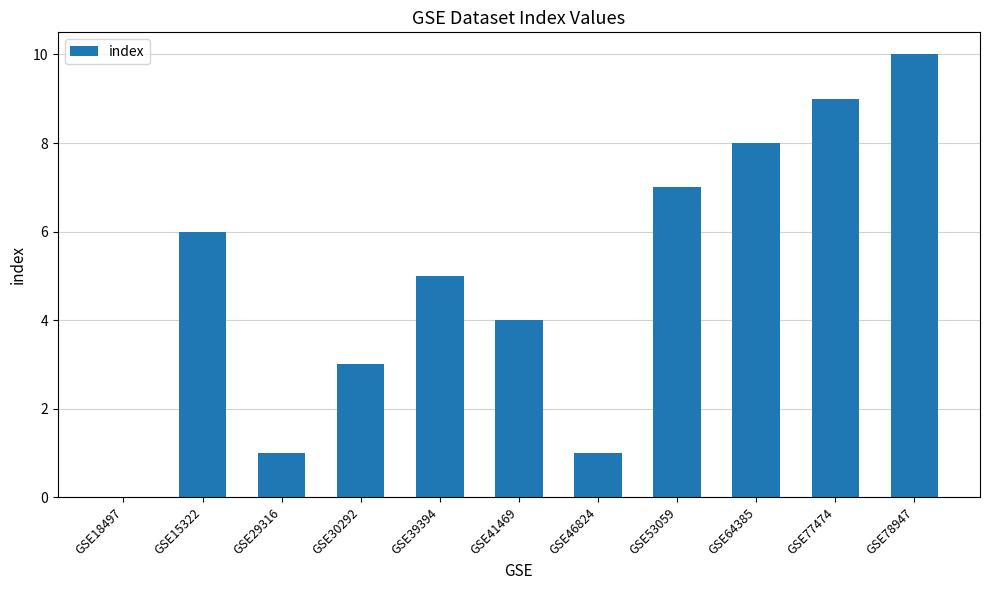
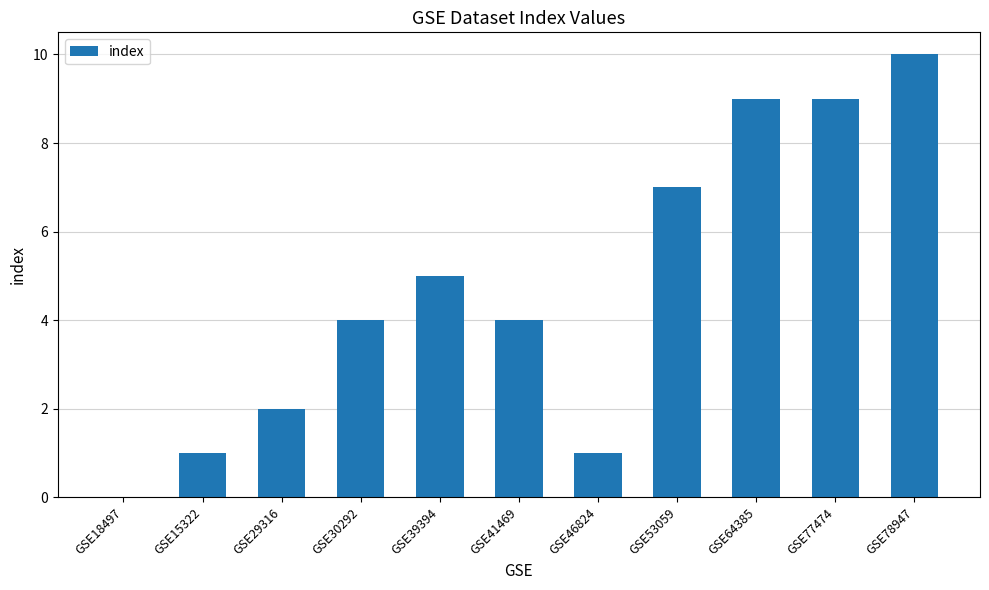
  {
    "GSE18497": 0,
-   "GSE15322": 6,
-   "GSE29316": 1,
-   "GSE30292": 3,
+   "GSE15322": 1,
+   "GSE29316": 2,
+   "GSE30292": 4,
    "GSE39394": 5,
    "GSE41469": 4,
    "GSE46824": 1,
    "GSE53059": 7,
-   "GSE64385": 8,
+   "GSE64385": 9,
    "GSE77474": 9,
    "GSE78947": 10
  }
